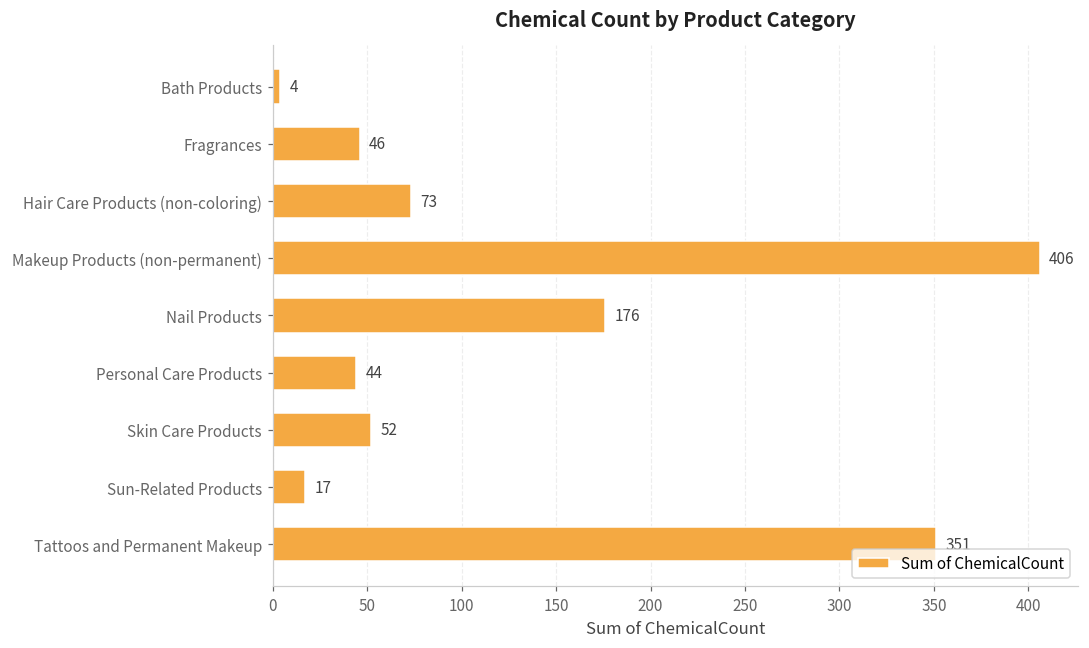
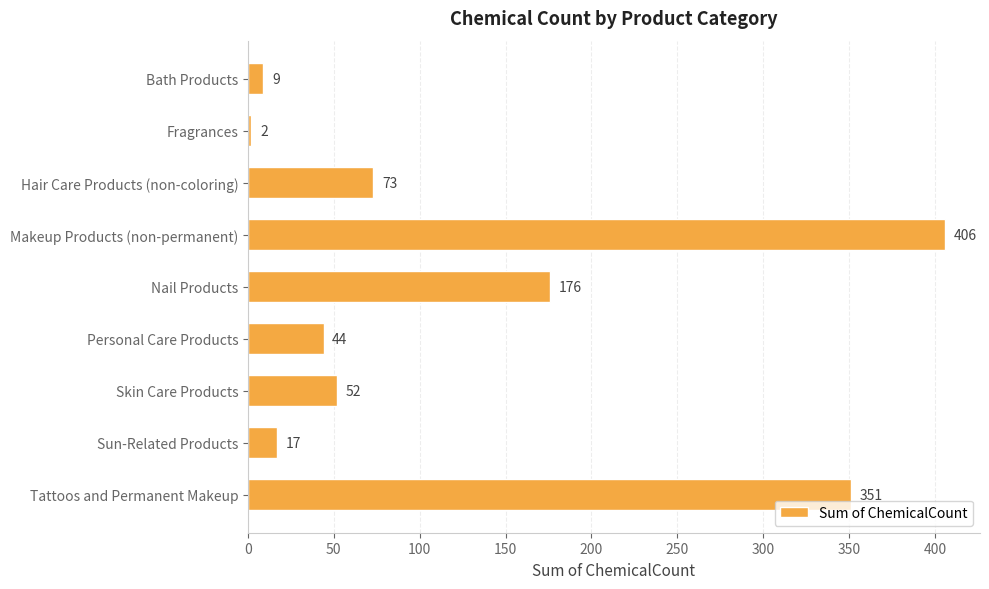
  {
-   "Bath Products": 4,
-   "Fragrances": 46,
+   "Bath Products": 9,
+   "Fragrances": 2,
    "Hair Care Products (non-coloring)": 73,
    "Makeup Products (non-permanent)": 406,
    "Nail Products": 176,
    "Personal Care Products": 44,
    "Skin Care Products": 52,
    "Sun-Related Products": 17
  }
